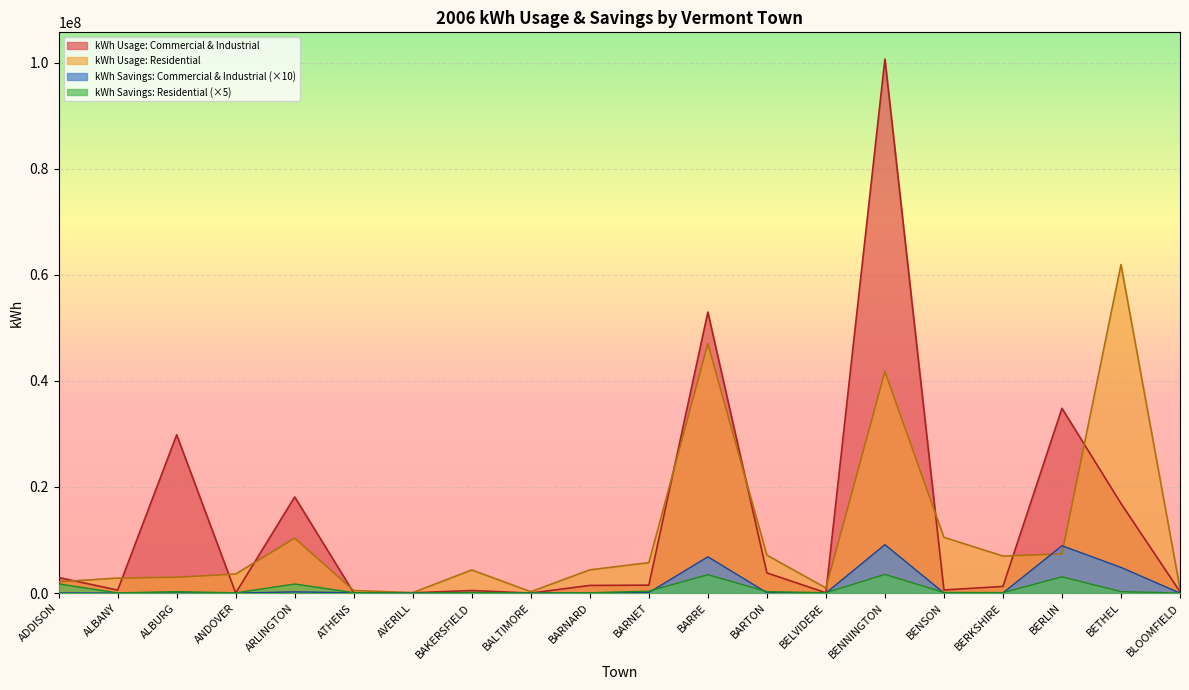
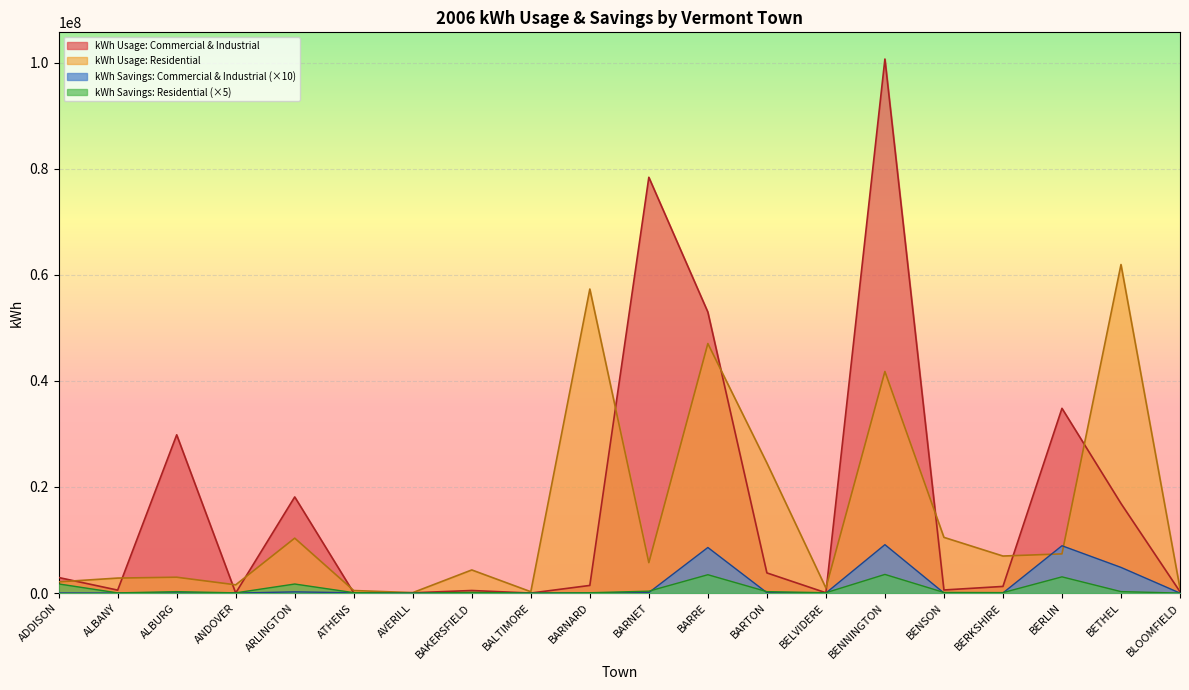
  {
    "kWh Usage: Commercial & Industrial": {
      "ADDISON": 3000000,
      "ALBANY": 1000000,
      "ALBURG": 30000000,
      "ARLINGTON": 18000000,
      "BARNARD": 1000000,
-     "BARNET": 1000000,
+     "BARNET": 78000000,
      "BARRE": 53000000,
      "BARTON": 4000000,
      "BENNINGTON": 101000000,
      "BERKSHIRE": 1000000,
      "BERLIN": 35000000,
      "BETHEL": 17000000
    },
    "kWh Usage: Residential": {
      "ALBANY": 3000000,
      "ALBURG": 3000000,
-     "ANDOVER": 4000000,
+     "ANDOVER": 2000000,
      "ARLINGTON": 10000000,
      "BAKERSFIELD": 4000000,
-     "BARNARD": 4000000,
+     "BARNARD": 57000000,
      "BARNET": 6000000,
      "BARRE": 47000000,
-     "BARTON": 7000000,
+     "BARTON": 25000000,
      "BELVIDERE": 1000000,
      "BENNINGTON": 42000000,
      "BENSON": 11000000,
      "BERKSHIRE": 7000000,
      "BERLIN": 7000000,
      "BETHEL": 62000000,
      "BLOOMFIELD": 1000000
    },
    "kWh Savings: Commercial & Industrial (×10)": {
      "ADDISON": 0,
      "ARLINGTON": 0,
-     "BARRE": 7000000,
+     "BARRE": 9000000,
      "BENNINGTON": 9000000,
      "BERLIN": 9000000,
      "BETHEL": 5000000
    },
    "kWh Savings: Residential (×5)": {
      "ARLINGTON": 2000000,
      "BARRE": 3000000,
      "BENNINGTON": 4000000,
      "BERLIN": 3000000,
      "BETHEL": 0
    }
  }
